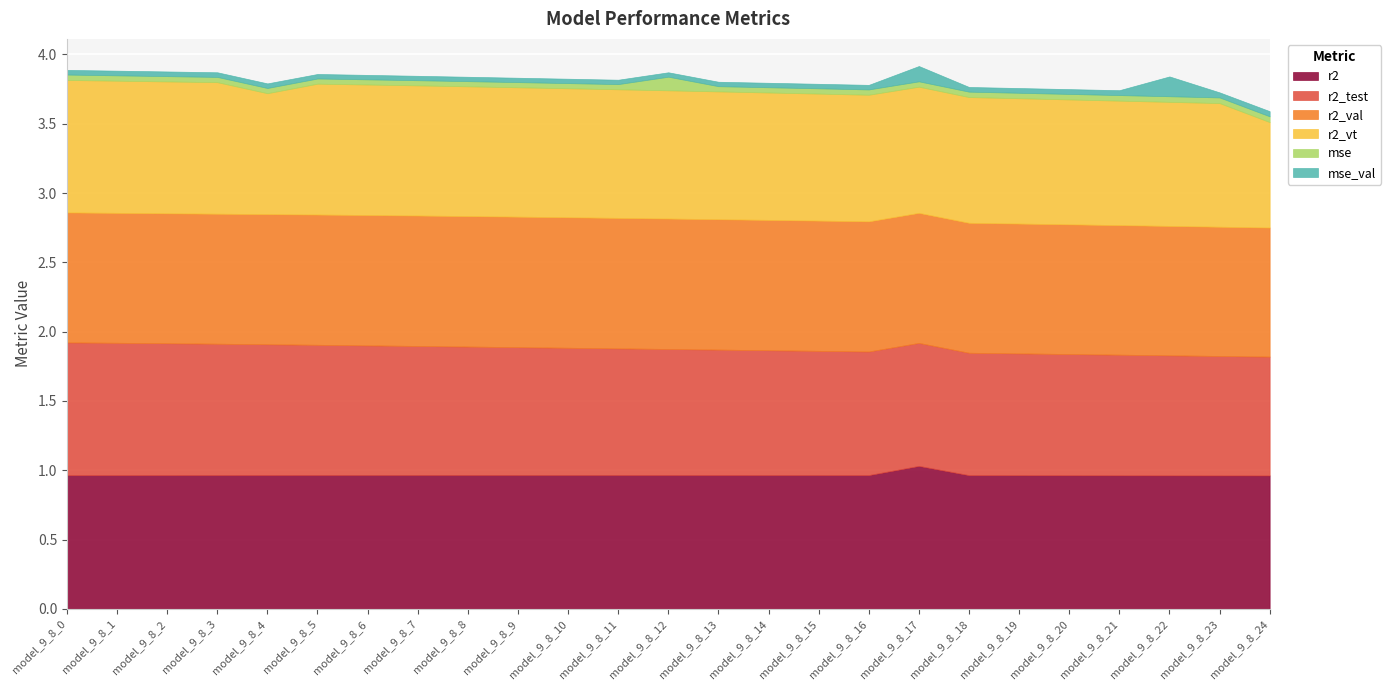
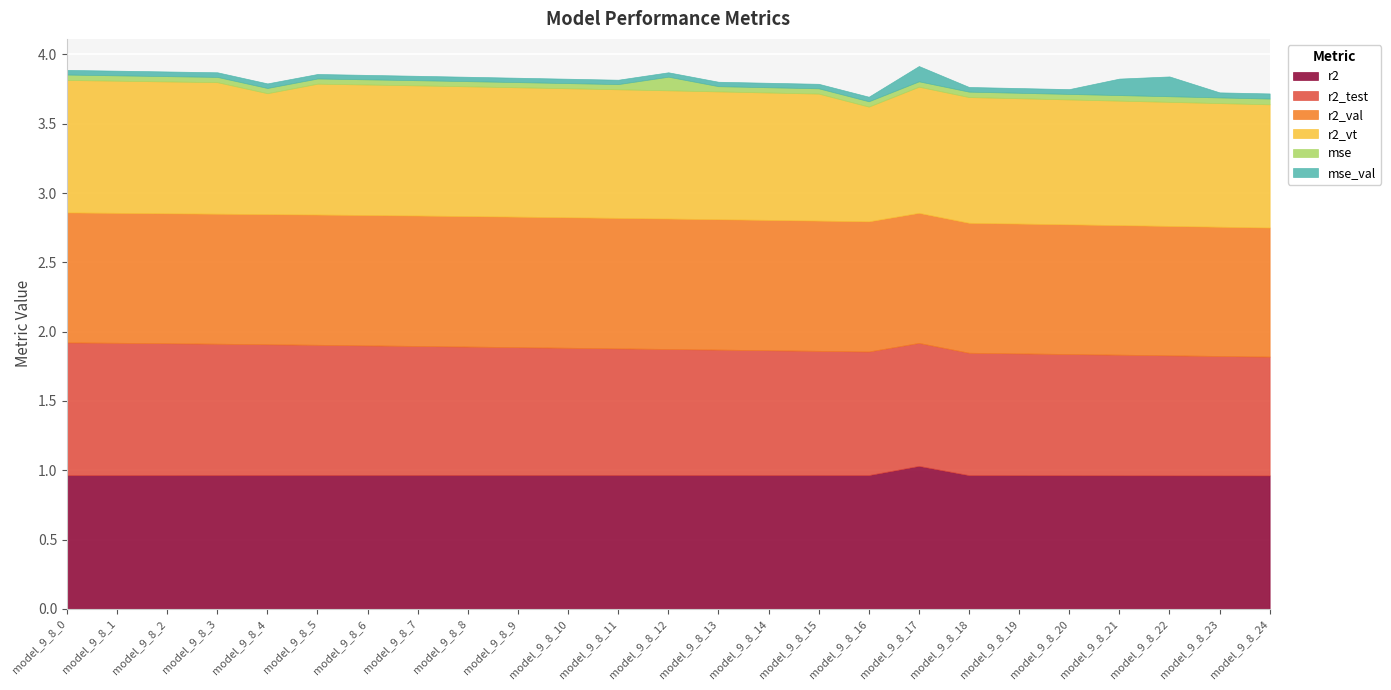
  {
    "r2": {
      "model_9_8_0": 0.96,
      "model_9_8_1": 0.97,
      "model_9_8_2": 0.97,
      "model_9_8_3": 0.97,
      "model_9_8_4": 0.97,
      "model_9_8_5": 0.97,
      "model_9_8_6": 0.97,
      "model_9_8_7": 0.97,
      "model_9_8_8": 0.97,
      "model_9_8_9": 0.97,
      "model_9_8_10": 0.97,
      "model_9_8_11": 0.97,
      "model_9_8_12": 0.97,
      "model_9_8_13": 0.97,
      "model_9_8_14": 0.97,
      "model_9_8_15": 0.97,
      "model_9_8_16": 0.97,
      "model_9_8_17": 1.03,
      "model_9_8_18": 0.96,
      "model_9_8_19": 0.96,
      "model_9_8_20": 0.96,
      "model_9_8_21": 0.96,
      "model_9_8_22": 0.96,
      "model_9_8_23": 0.96,
      "model_9_8_24": 0.96
    },
    "r2_vt": {
      "model_9_8_0": 0.96,
      "model_9_8_1": 0.95,
      "model_9_8_2": 0.95,
      "model_9_8_3": 0.95,
      "model_9_8_4": 0.87,
      "model_9_8_5": 0.94,
      "model_9_8_6": 0.94,
      "model_9_8_7": 0.94,
      "model_9_8_8": 0.94,
      "model_9_8_9": 0.93,
      "model_9_8_10": 0.93,
      "model_9_8_11": 0.93,
      "model_9_8_12": 0.92,
      "model_9_8_13": 0.92,
      "model_9_8_14": 0.92,
      "model_9_8_15": 0.92,
-     "model_9_8_16": 0.91,
+     "model_9_8_16": 0.83,
      "model_9_8_17": 0.91,
      "model_9_8_18": 0.91,
      "model_9_8_19": 0.90,
      "model_9_8_20": 0.90,
      "model_9_8_21": 0.90,
      "model_9_8_22": 0.89,
      "model_9_8_23": 0.89,
-     "model_9_8_24": 0.76
+     "model_9_8_24": 0.89
    },
    "mse": {
      "model_9_8_0": 0.04,
      "model_9_8_1": 0.04,
      "model_9_8_2": 0.04,
      "model_9_8_3": 0.04,
      "model_9_8_4": 0.04,
      "model_9_8_5": 0.04,
      "model_9_8_6": 0.04,
      "model_9_8_7": 0.04,
      "model_9_8_8": 0.04,
      "model_9_8_9": 0.04,
      "model_9_8_10": 0.04,
      "model_9_8_11": 0.04,
      "model_9_8_12": 0.10,
      "model_9_8_13": 0.04,
      "model_9_8_14": 0.04,
      "model_9_8_15": 0.04,
      "model_9_8_16": 0.04,
      "model_9_8_17": 0.04,
      "model_9_8_18": 0.04,
      "model_9_8_19": 0.04,
      "model_9_8_20": 0.04,
      "model_9_8_21": 0.04,
      "model_9_8_22": 0.04,
      "model_9_8_23": 0.04,
      "model_9_8_24": 0.04
    },
    "mse_val": {
      "model_9_8_0": 0.03,
      "model_9_8_1": 0.03,
      "model_9_8_2": 0.03,
      "model_9_8_3": 0.03,
      "model_9_8_4": 0.03,
      "model_9_8_5": 0.03,
      "model_9_8_6": 0.03,
      "model_9_8_7": 0.03,
      "model_9_8_8": 0.03,
      "model_9_8_9": 0.03,
      "model_9_8_10": 0.03,
      "model_9_8_11": 0.03,
      "model_9_8_12": 0.03,
      "model_9_8_13": 0.03,
      "model_9_8_14": 0.03,
      "model_9_8_15": 0.03,
      "model_9_8_16": 0.03,
      "model_9_8_17": 0.11,
      "model_9_8_18": 0.03,
      "model_9_8_19": 0.03,
      "model_9_8_20": 0.03,
-     "model_9_8_21": 0.04,
+     "model_9_8_21": 0.12,
      "model_9_8_22": 0.14,
      "model_9_8_23": 0.04,
      "model_9_8_24": 0.04
    }
  }
